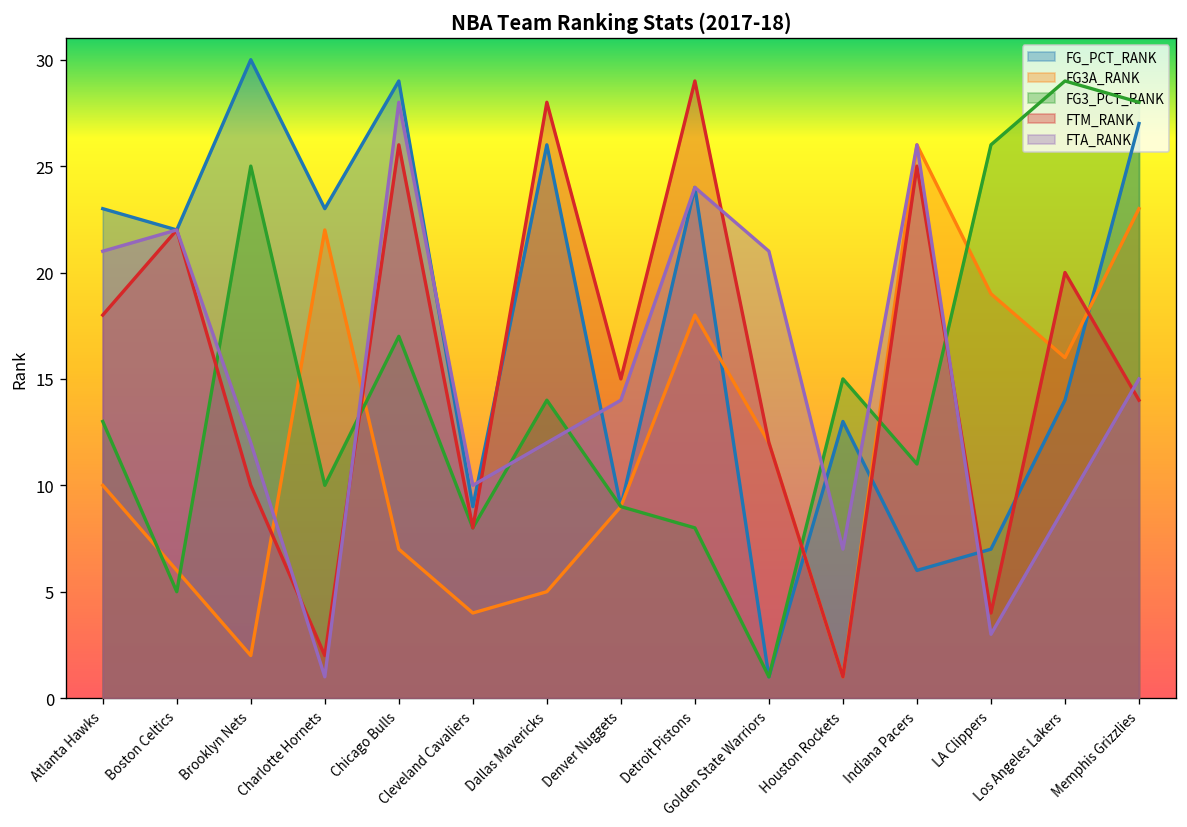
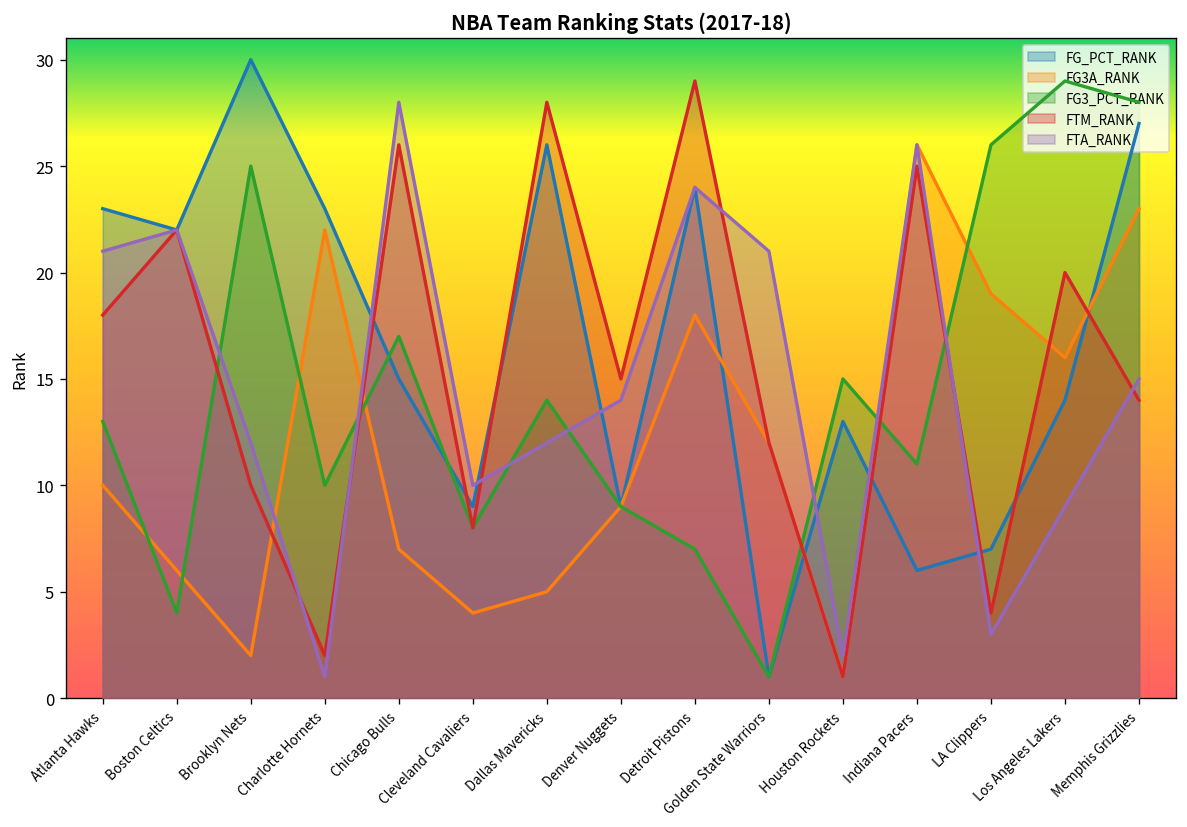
  {
    "FG_PCT_RANK": {
      "Atlanta Hawks": 23,
      "Brooklyn Nets": 30,
      "Charlotte Hornets": 23,
-     "Chicago Bulls": 29,
+     "Chicago Bulls": 15,
      "Cleveland Cavaliers": 9,
      "Dallas Mavericks": 26,
      "Houston Rockets": 13,
      "Indiana Pacers": 6,
      "LA Clippers": 7,
      "Los Angeles Lakers": 14
    },
    "FG3_PCT_RANK": {
      "Atlanta Hawks": 13,
-     "Boston Celtics": 5,
+     "Boston Celtics": 4,
      "Brooklyn Nets": 25,
      "Charlotte Hornets": 10,
      "Chicago Bulls": 17,
      "Dallas Mavericks": 14,
-     "Detroit Pistons": 8,
+     "Detroit Pistons": 7,
      "Houston Rockets": 15,
      "Indiana Pacers": 11,
      "LA Clippers": 26
    },
    "FTA_RANK": {
      "Atlanta Hawks": 21,
      "Brooklyn Nets": 12,
      "Charlotte Hornets": 1,
      "Chicago Bulls": 28,
      "Cleveland Cavaliers": 10,
      "Dallas Mavericks": 12,
      "Denver Nuggets": 14,
      "Golden State Warriors": 21,
-     "Houston Rockets": 7,
+     "Houston Rockets": 2,
      "LA Clippers": 3,
      "Los Angeles Lakers": 9,
      "Memphis Grizzlies": 15
    }
  }
